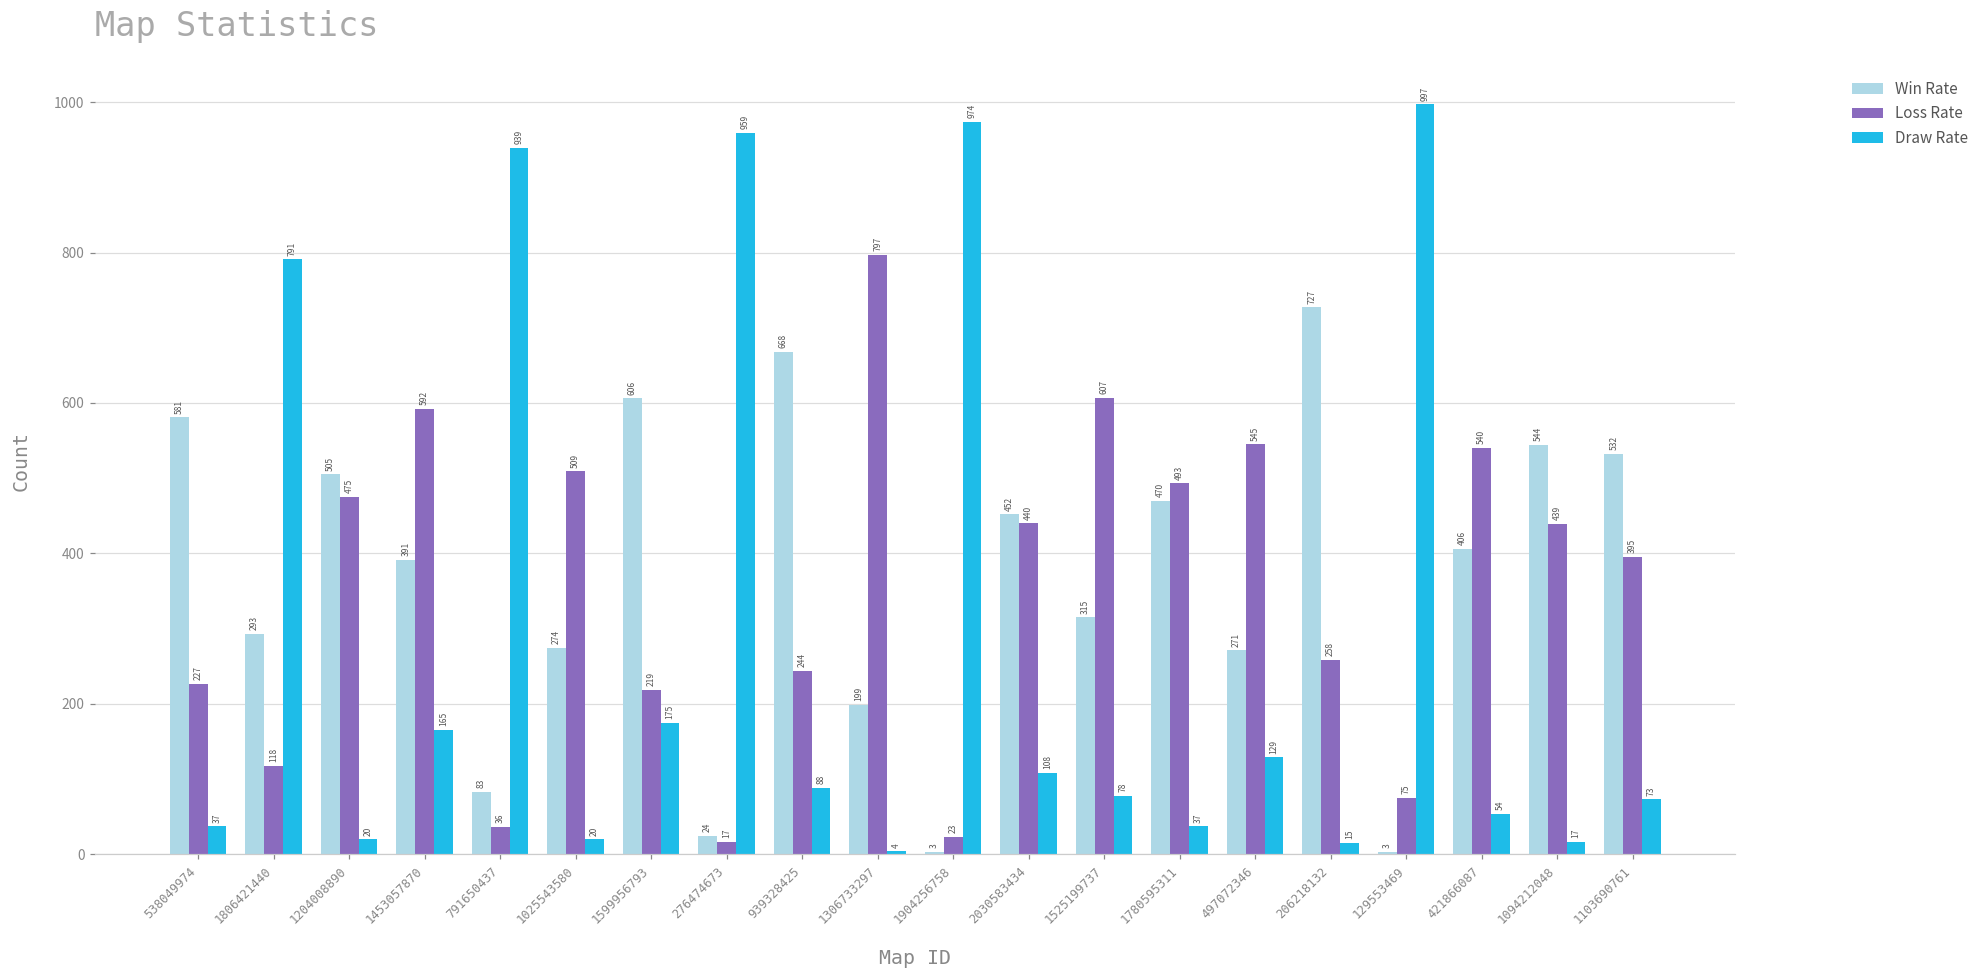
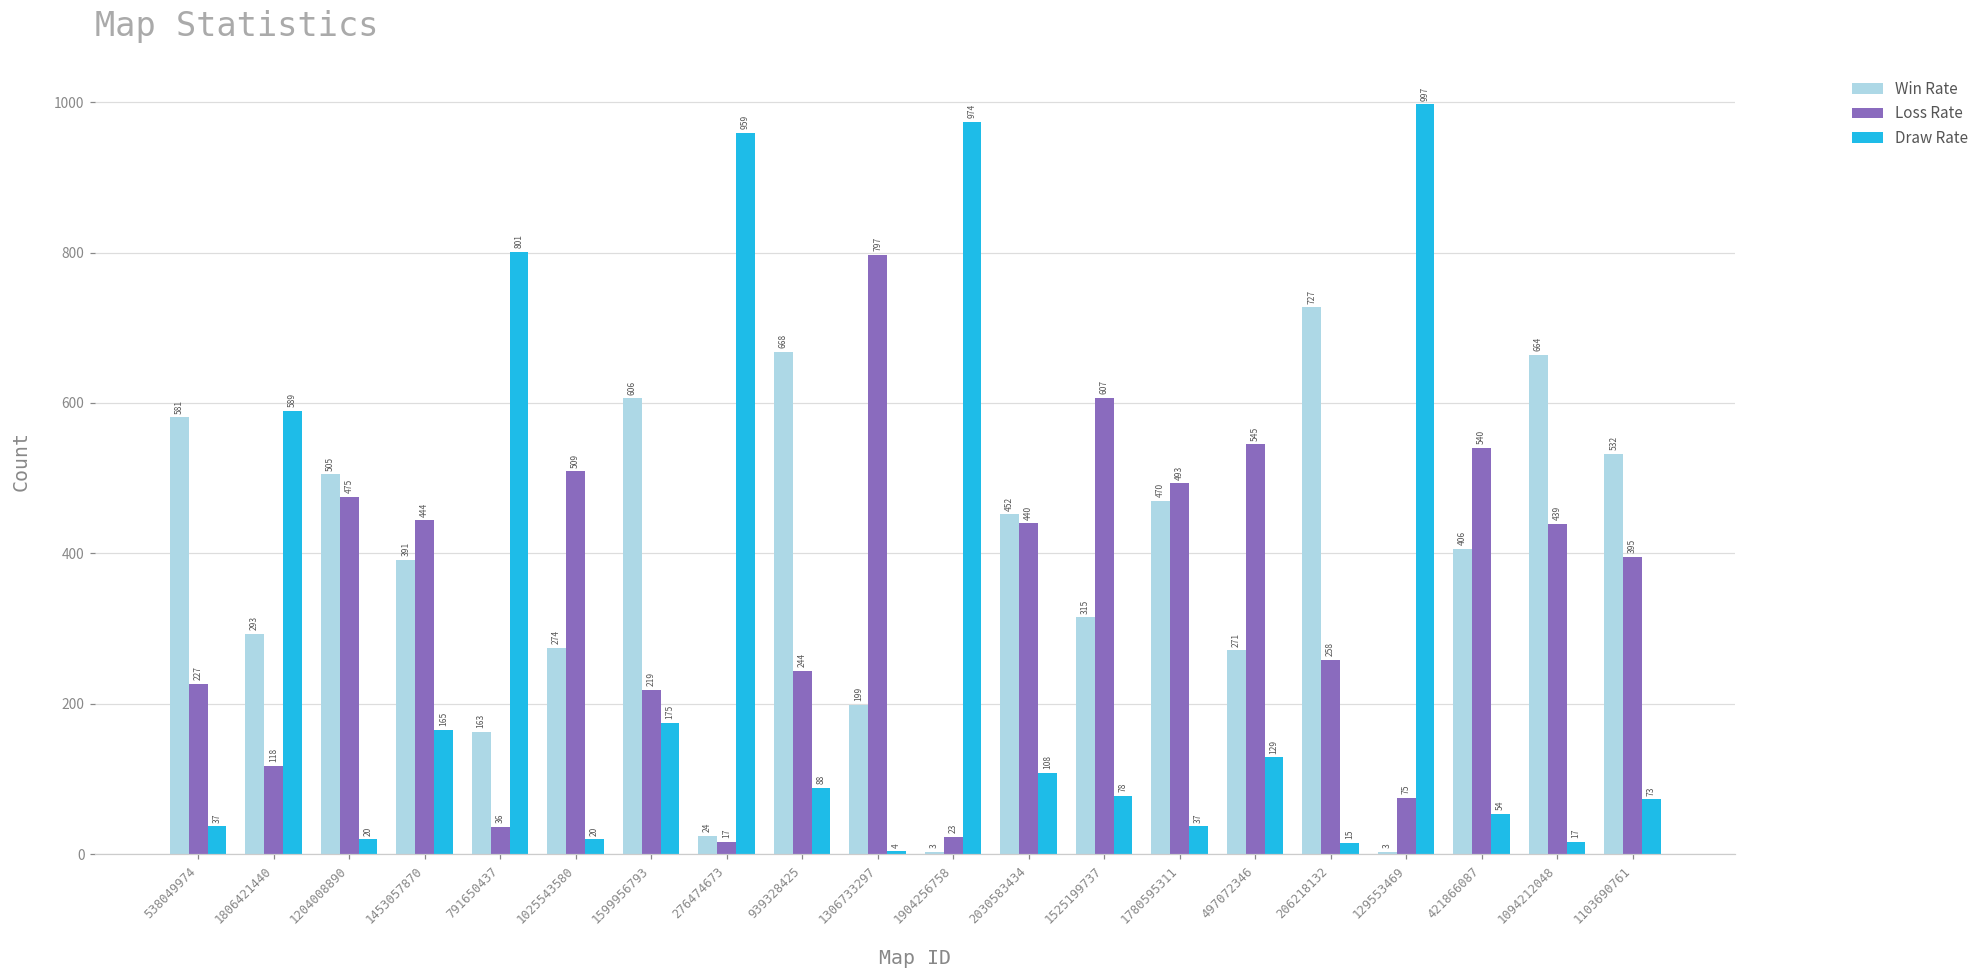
  {
    "Win Rate": {
      "538049974": 581,
      "1806421440": 293,
      "1204008890": 505,
      "1453057870": 391,
-     "791650437": 83,
+     "791650437": 163,
      "1025543580": 274,
      "1599956793": 606,
      "276474673": 24,
      "939328425": 668,
      "1306733297": 199,
      "1904256758": 3,
      "2030583434": 452,
      "1525199737": 315,
      "1780595311": 470,
      "497072346": 271,
      "206218132": 727,
      "129553469": 3,
      "421866087": 406,
-     "1094212048": 544,
+     "1094212048": 664,
      "1103690761": 532
    },
    "Loss Rate": {
      "538049974": 227,
      "1806421440": 118,
      "1204008890": 475,
-     "1453057870": 592,
+     "1453057870": 444,
      "791650437": 36,
      "1025543580": 509,
      "1599956793": 219,
      "276474673": 17,
      "939328425": 244,
      "1306733297": 797,
      "1904256758": 23,
      "2030583434": 440,
      "1525199737": 607,
      "1780595311": 493,
      "497072346": 545,
      "206218132": 258,
      "129553469": 75,
      "421866087": 540,
      "1094212048": 439,
      "1103690761": 395
    },
    "Draw Rate": {
      "538049974": 37,
-     "1806421440": 791,
+     "1806421440": 589,
      "1204008890": 20,
      "1453057870": 165,
-     "791650437": 939,
+     "791650437": 801,
      "1025543580": 20,
      "1599956793": 175,
      "276474673": 959,
      "939328425": 88,
      "1306733297": 4,
      "1904256758": 974,
      "2030583434": 108,
      "1525199737": 78,
      "1780595311": 37,
      "497072346": 129,
      "206218132": 15,
      "129553469": 997,
      "421866087": 54,
      "1094212048": 17,
      "1103690761": 73
    }
  }
